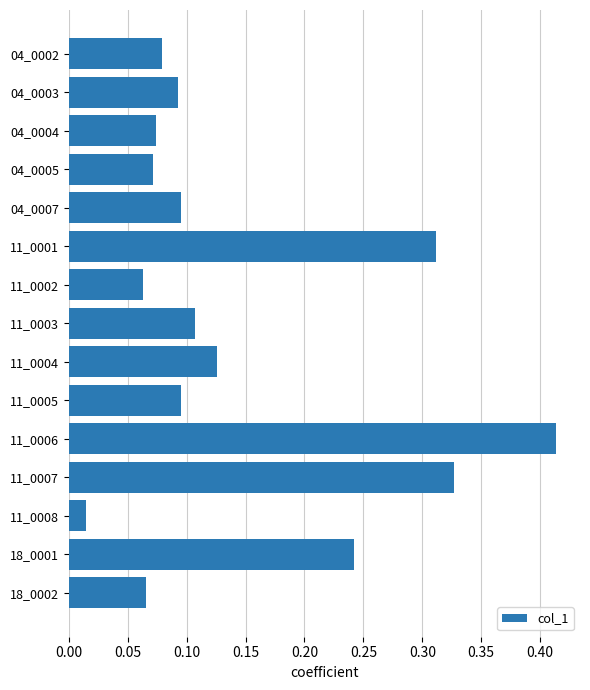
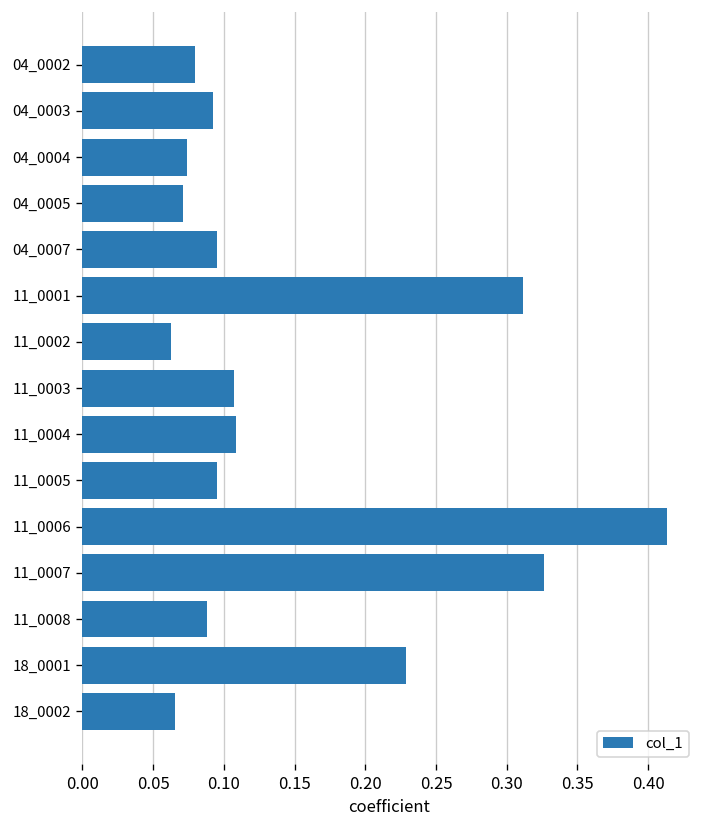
  {
    "04_0002": 0.079,
    "04_0003": 0.092,
    "04_0004": 0.074,
    "04_0005": 0.071,
    "04_0007": 0.095,
    "11_0001": 0.311,
    "11_0002": 0.063,
    "11_0003": 0.107,
-   "11_0004": 0.126,
+   "11_0004": 0.108,
    "11_0005": 0.095,
    "11_0006": 0.413,
    "11_0007": 0.326,
-   "11_0008": 0.014,
-   "18_0001": 0.242,
+   "11_0008": 0.088,
+   "18_0001": 0.229,
    "18_0002": 0.066
  }
